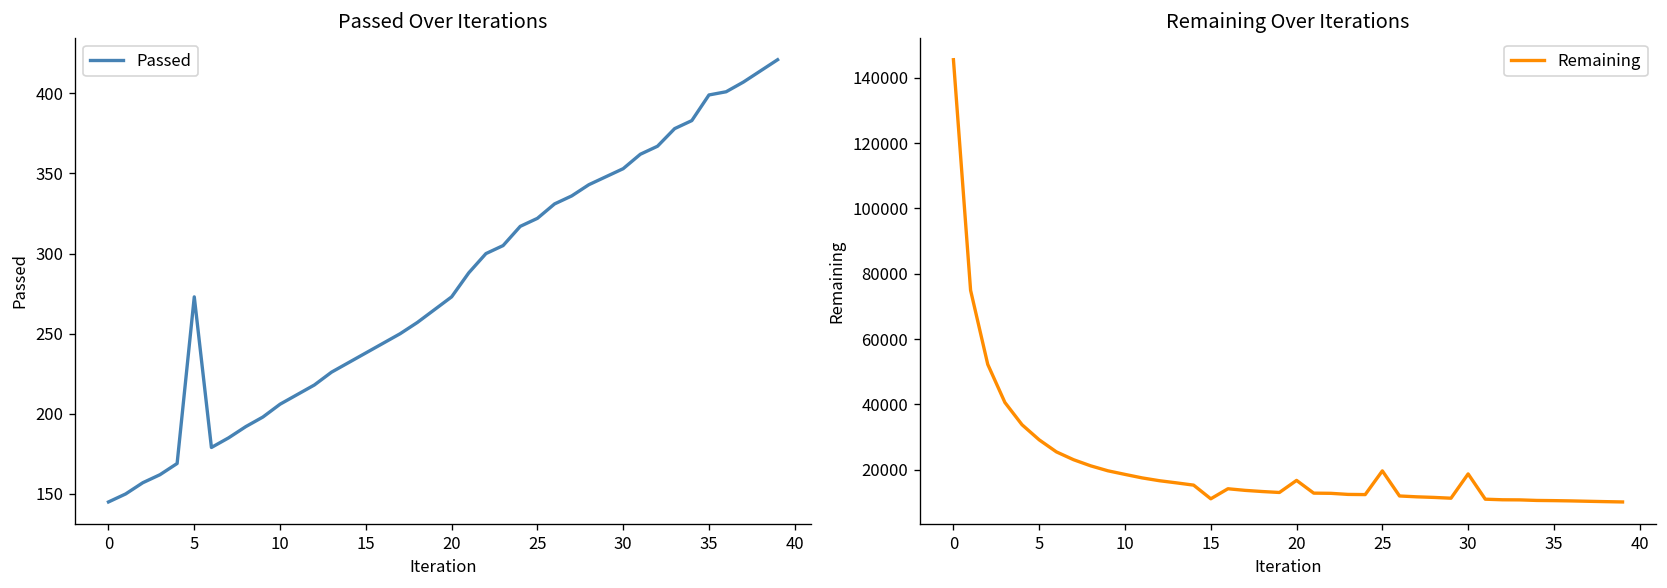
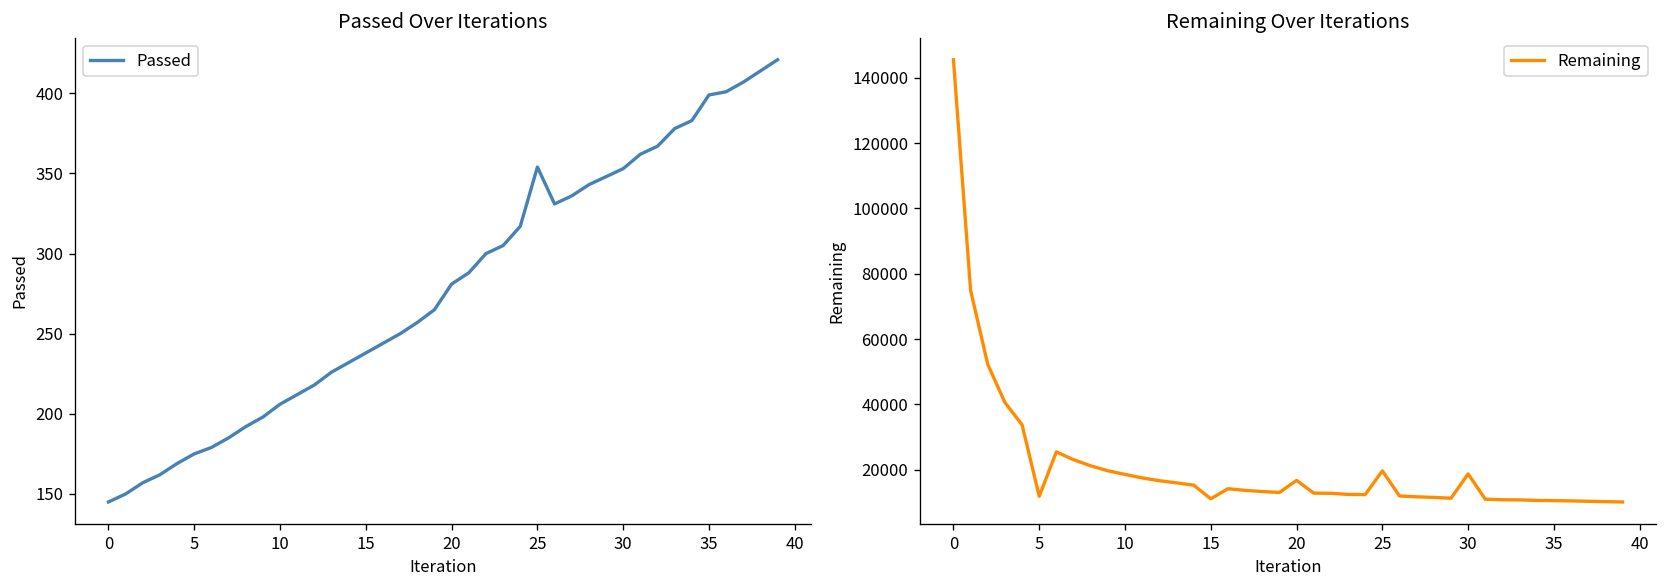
  {
    "Passed Over Iterations": {
      "0": 145,
-     "5": 273,
+     "5": 175,
      "10": 206,
      "15": 238,
-     "20": 273,
-     "25": 322,
+     "20": 281,
+     "25": 354,
      "30": 353,
      "35": 399
    },
    "Remaining Over Iterations": {
      "0": 146000,
-     "5": 29000,
+     "5": 12000,
      "10": 19000,
      "15": 11000,
      "20": 17000,
      "25": 20000,
      "30": 19000,
      "35": 11000
    }
  }
